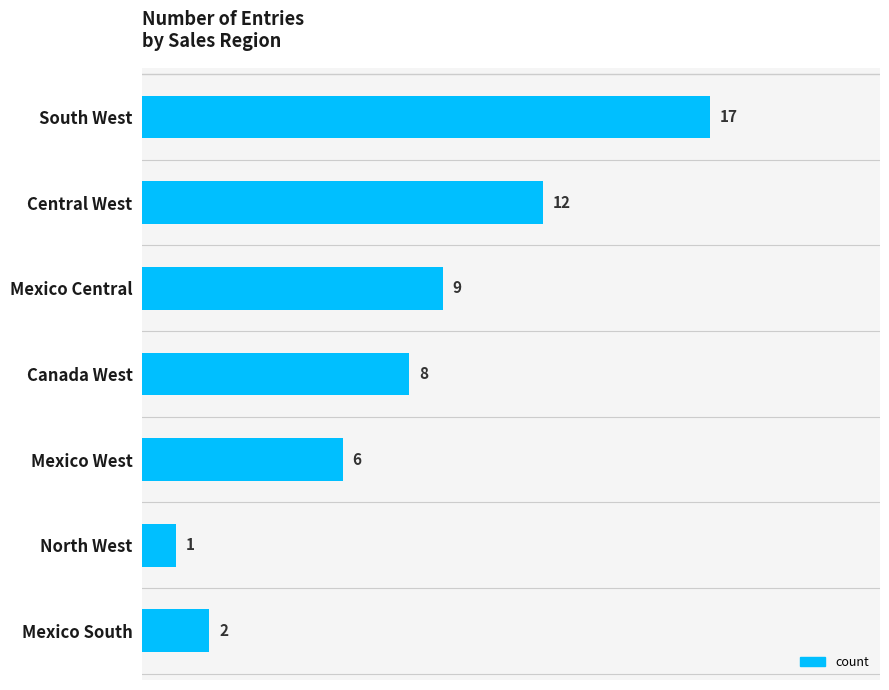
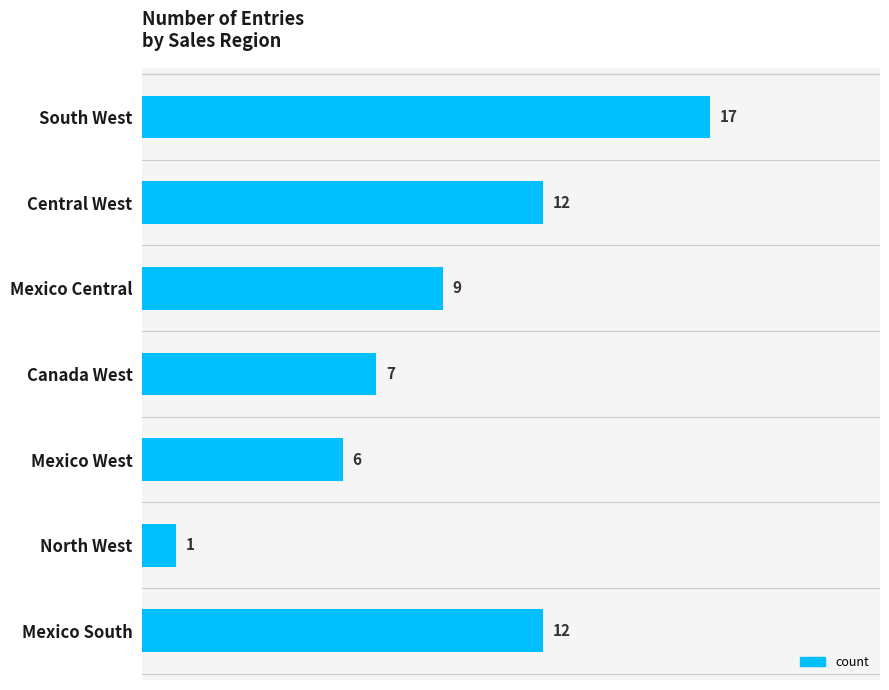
  {
    "South West": 17,
    "Central West": 12,
    "Mexico Central": 9,
-   "Canada West": 8,
+   "Canada West": 7,
    "Mexico West": 6,
    "North West": 1,
-   "Mexico South": 2
+   "Mexico South": 12
  }
